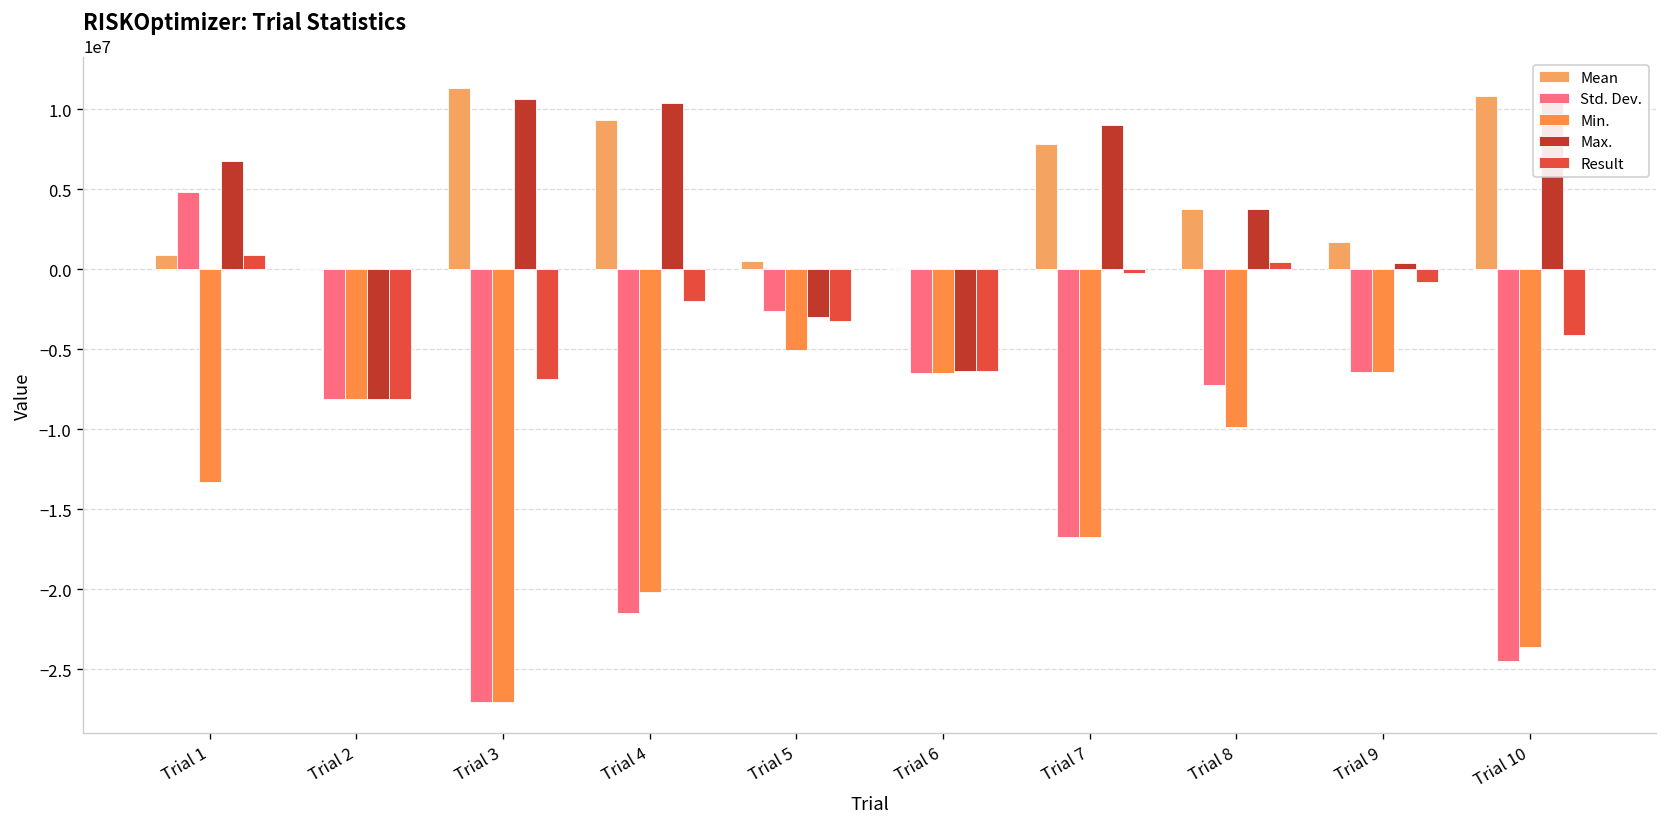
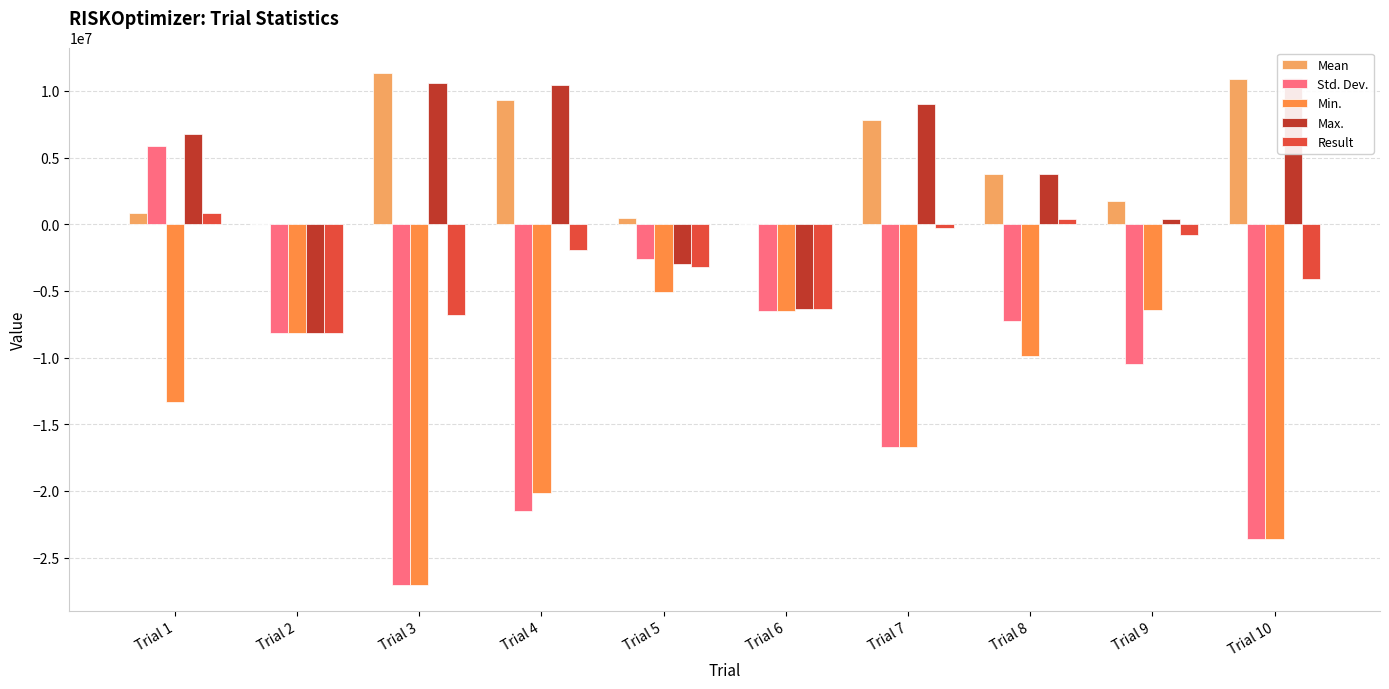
  {
    "Std. Dev.": {
-     "Trial 1": 4800000,
+     "Trial 1": 5900000,
      "Trial 2": -8100000,
      "Trial 3": -27100000,
      "Trial 4": -21500000,
      "Trial 5": -2600000,
      "Trial 6": -6500000,
      "Trial 7": -16700000,
      "Trial 8": -7300000,
-     "Trial 9": -6400000,
-     "Trial 10": -24500000
+     "Trial 9": -10500000,
+     "Trial 10": -23600000
    }
  }
